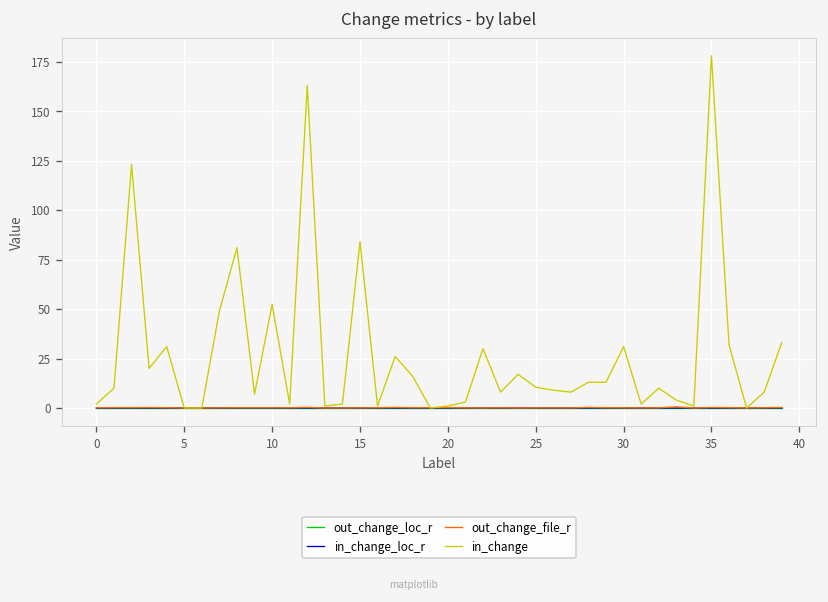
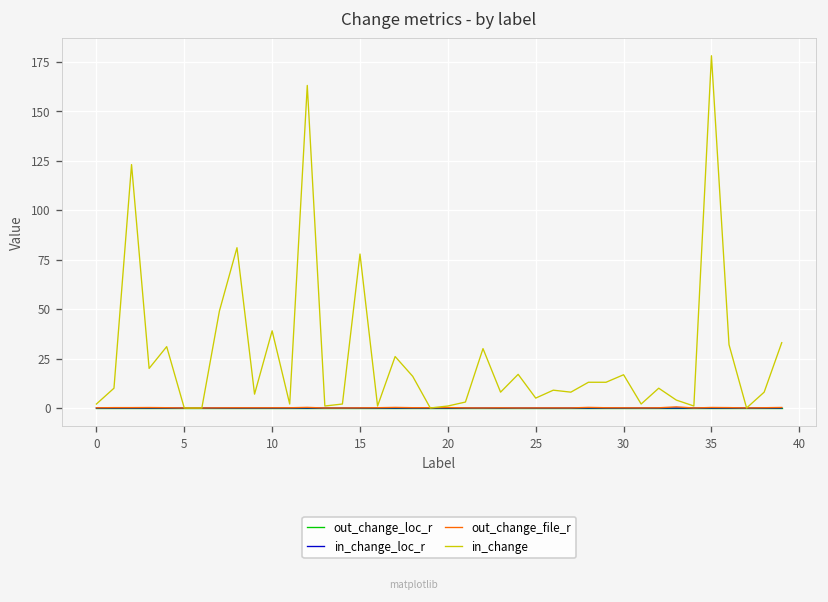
  {
    "in_change": {
      "0": 2,
-     "10": 52,
-     "15": 84,
-     "25": 11,
-     "30": 31,
+     "10": 39,
+     "15": 78,
+     "25": 5,
+     "30": 17,
      "35": 178
    }
  }
